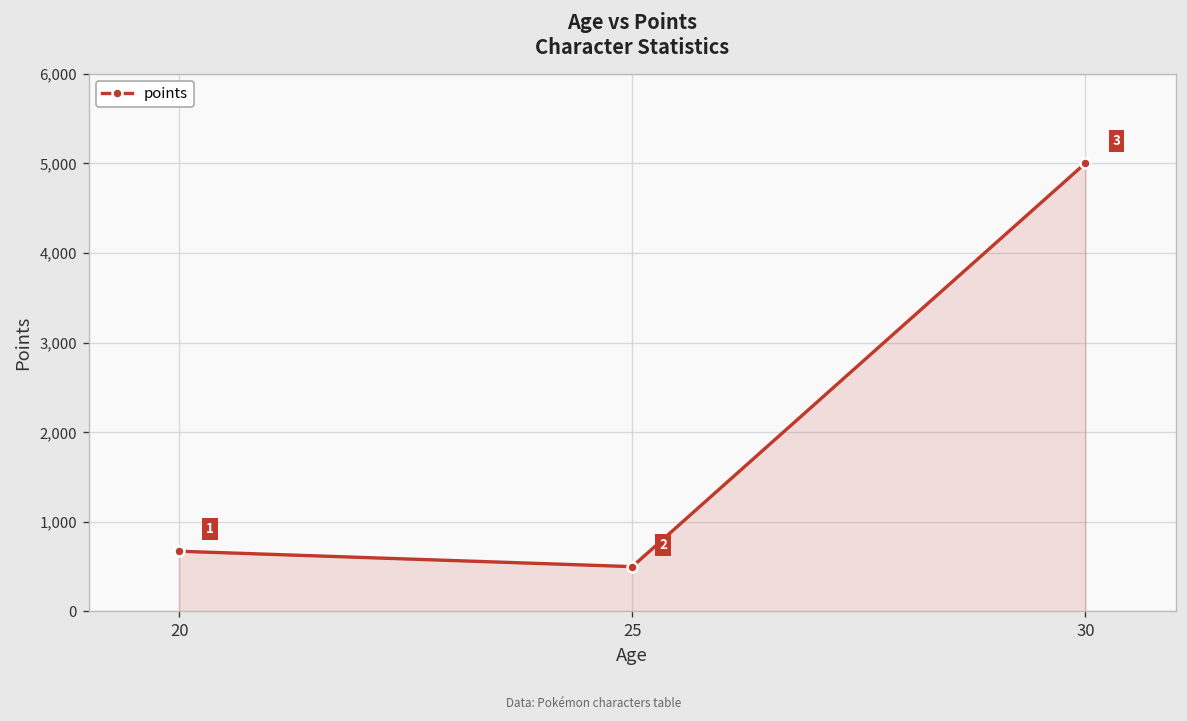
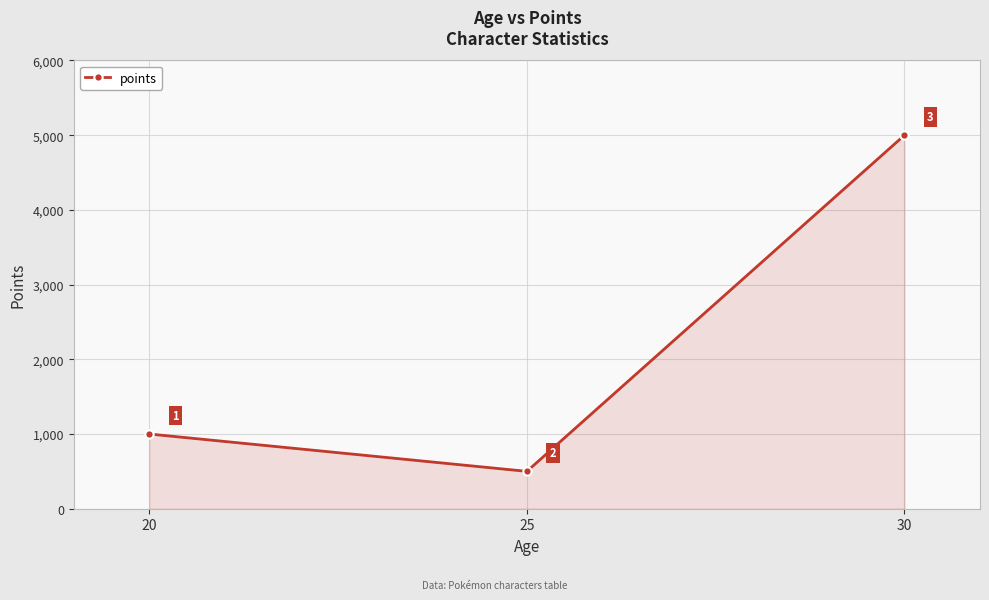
  {
-   "20": "700",
+   "20": "1,000",
    "25": "500",
    "30": "5,000"
  }
